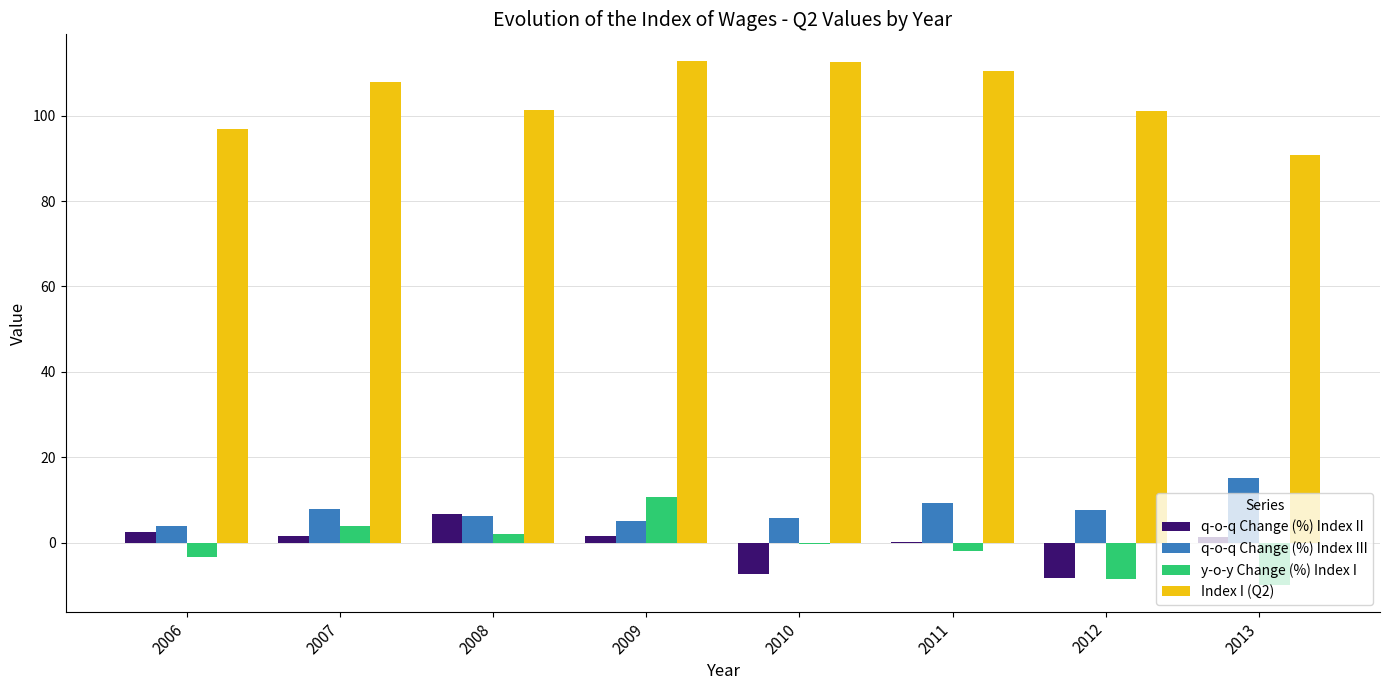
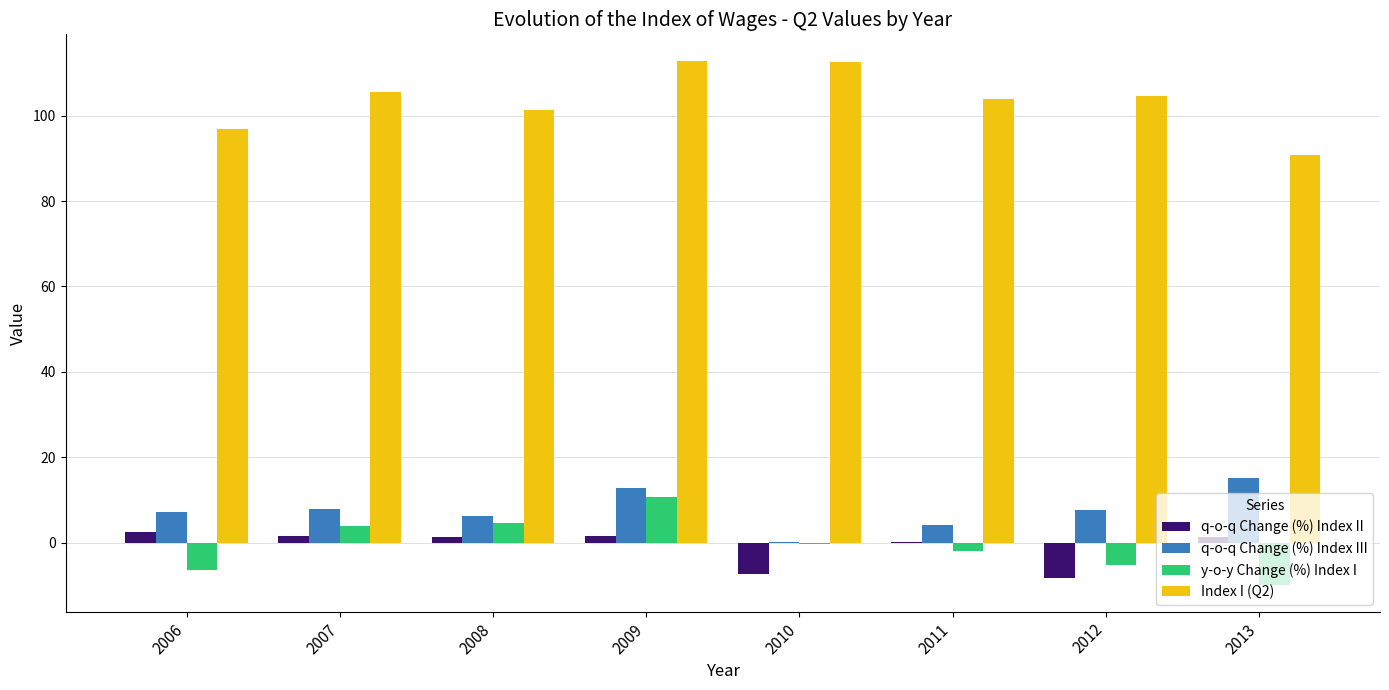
  {
    "q-o-q Change (%) Index II": {
      "2006": 3,
      "2007": 2,
-     "2008": 7,
+     "2008": 1,
      "2009": 2,
      "2010": -7,
      "2012": -8
    },
    "q-o-q Change (%) Index III": {
-     "2006": 4,
+     "2006": 7,
      "2007": 8,
      "2008": 6,
-     "2009": 5,
-     "2010": 6,
-     "2011": 9,
+     "2009": 13,
+     "2010": 0,
+     "2011": 4,
      "2012": 8,
      "2013": 15
    },
    "y-o-y Change (%) Index I": {
-     "2006": -3,
+     "2006": -6,
      "2007": 4,
-     "2008": 2,
+     "2008": 5,
      "2009": 11,
      "2011": -2,
-     "2012": -9
+     "2012": -5
    },
    "Index I (Q2)": {
      "2006": 97,
-     "2007": 108,
+     "2007": 106,
      "2008": 101,
      "2009": 113,
      "2010": 113,
-     "2011": 110,
-     "2012": 101,
+     "2011": 104,
+     "2012": 105,
      "2013": 91
    }
  }
